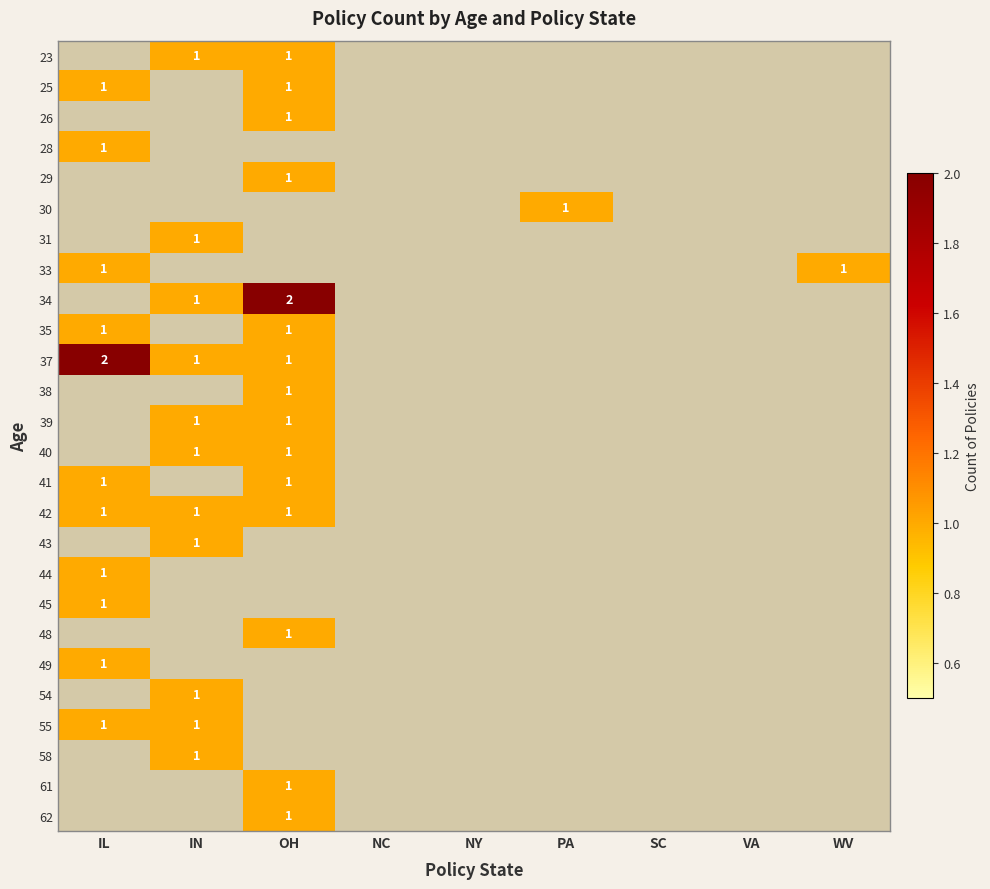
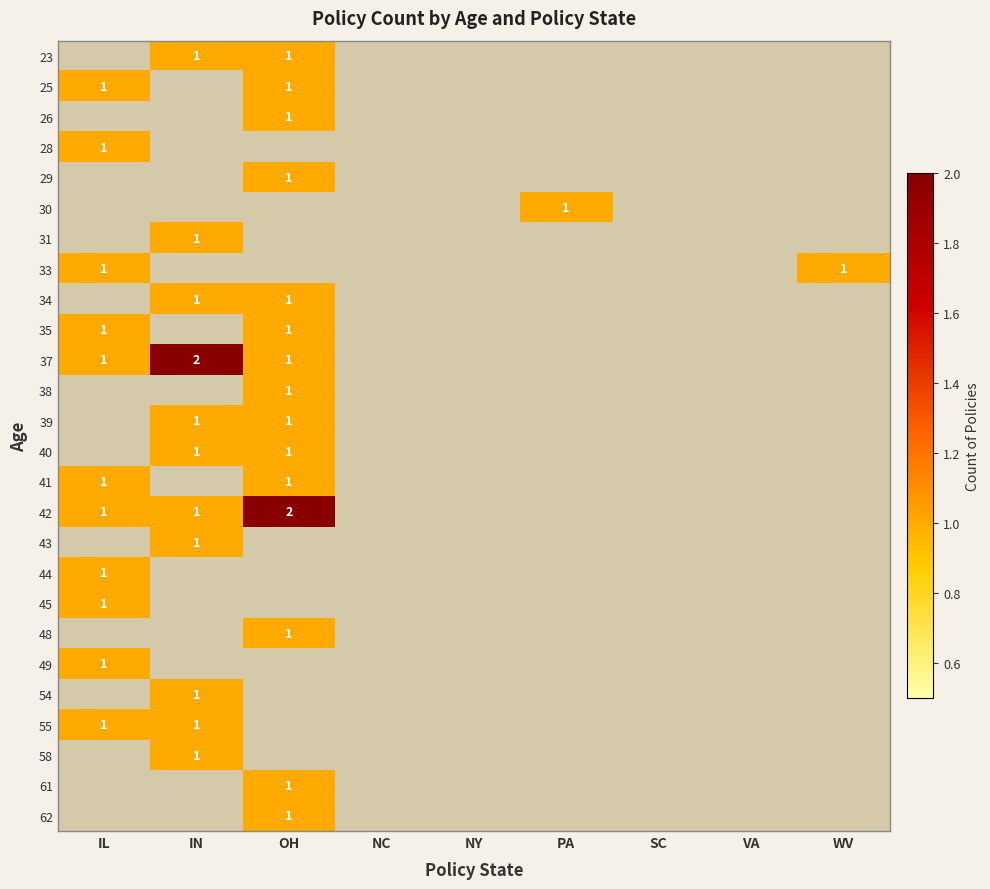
  {
    "23": {
      "IN": 1,
      "OH": 1
    },
    "25": {
      "IL": 1,
      "OH": 1
    },
    "26": {
      "OH": 1
    },
    "28": {
      "IL": 1
    },
    "29": {
      "OH": 1
    },
    "30": {
      "PA": 1
    },
    "31": {
      "IN": 1
    },
    "33": {
      "IL": 1,
      "WV": 1
    },
    "34": {
      "IN": 1,
-     "OH": 2
+     "OH": 1
    },
    "35": {
      "IL": 1,
      "OH": 1
    },
    "37": {
-     "IL": 2,
-     "IN": 1,
+     "IL": 1,
+     "IN": 2,
      "OH": 1
    },
    "38": {
      "OH": 1
    },
    "39": {
      "IN": 1,
      "OH": 1
    },
    "40": {
      "IN": 1,
      "OH": 1
    },
    "41": {
      "IL": 1,
      "OH": 1
    },
    "42": {
      "IL": 1,
      "IN": 1,
-     "OH": 1
+     "OH": 2
    },
    "43": {
      "IN": 1
    },
    "44": {
      "IL": 1
    },
    "45": {
      "IL": 1
    },
    "48": {
      "OH": 1
    },
    "49": {
      "IL": 1
    },
    "54": {
      "IN": 1
    },
    "55": {
      "IL": 1,
      "IN": 1
    },
    "58": {
      "IN": 1
    },
    "61": {
      "OH": 1
    },
    "62": {
      "OH": 1
    }
  }
